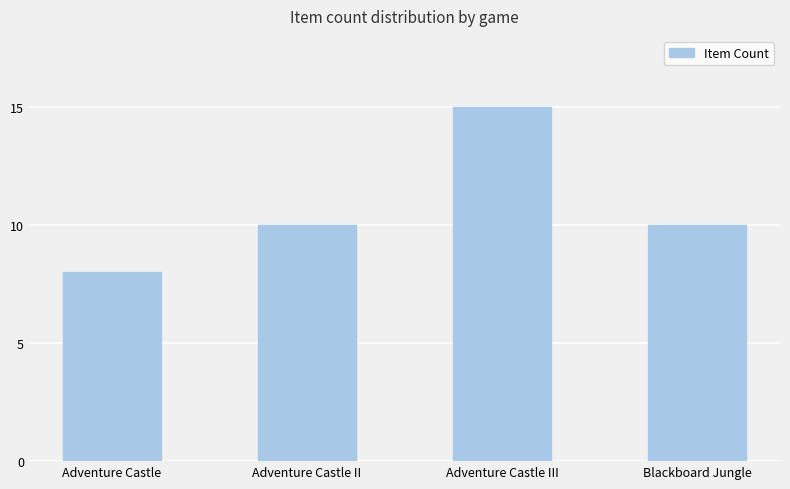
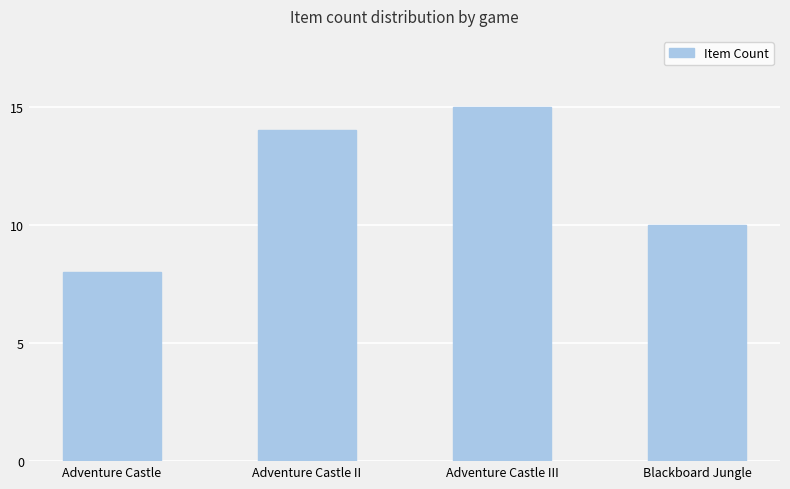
  {
    "Adventure Castle": 8,
-   "Adventure Castle II": 10,
+   "Adventure Castle II": 14,
    "Adventure Castle III": 15,
    "Blackboard Jungle": 10
  }
